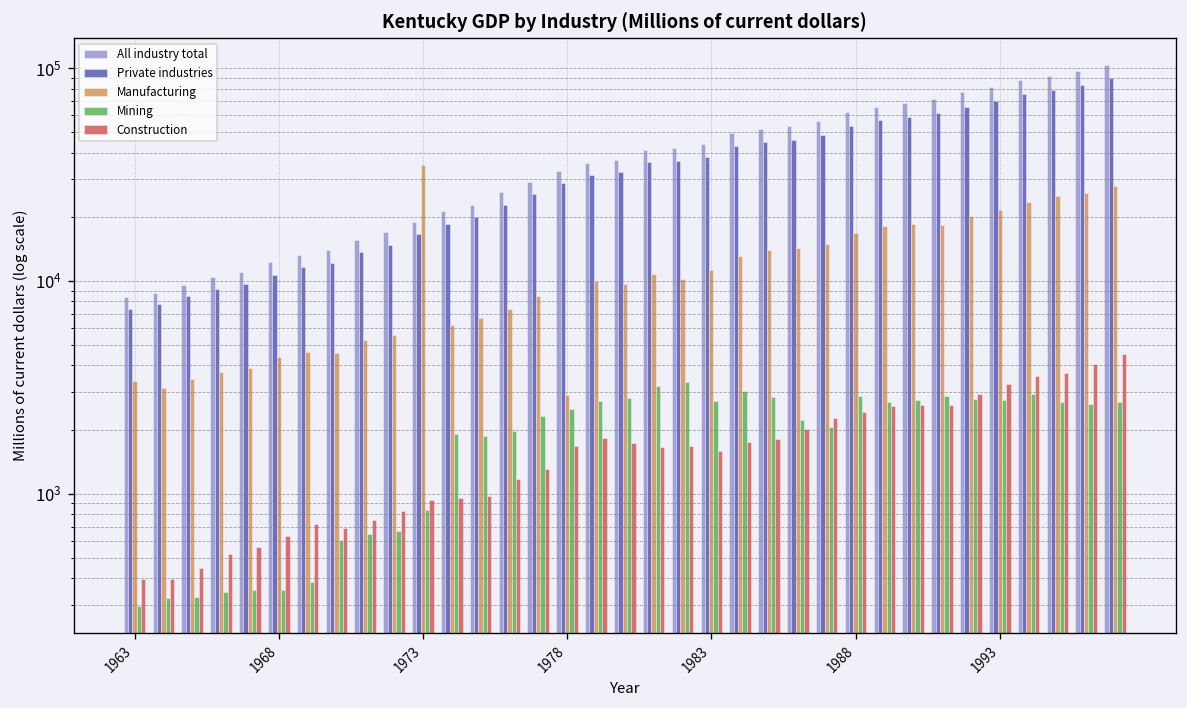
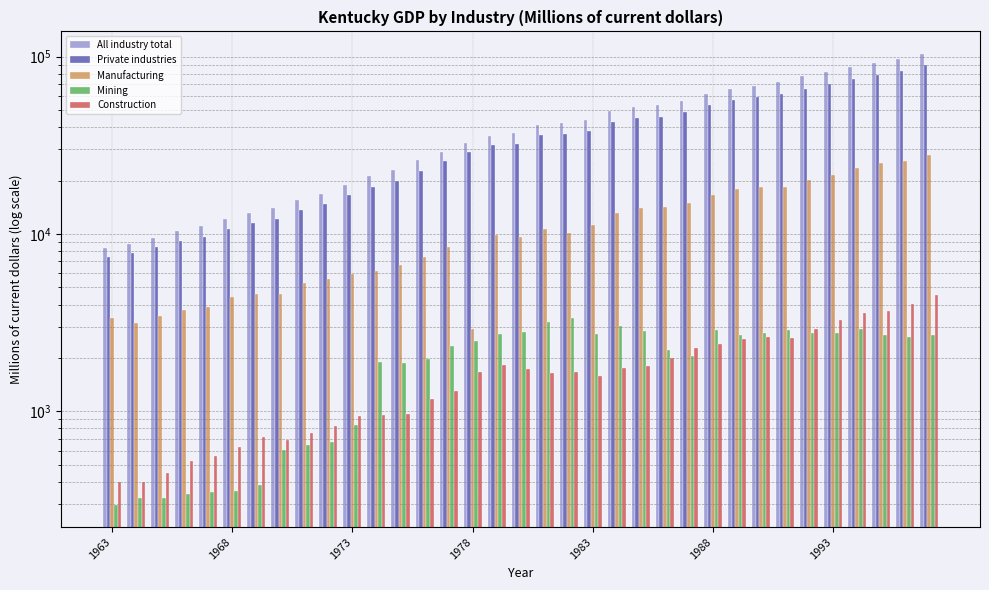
  {
    "Manufacturing": {
      "1963": 3400,
      "1968": 4400,
-     "1973": 35000,
+     "1973": 6000,
      "1978": 2900,
      "1983": 11000,
      "1988": 17000,
      "1993": 22000
    }
  }
